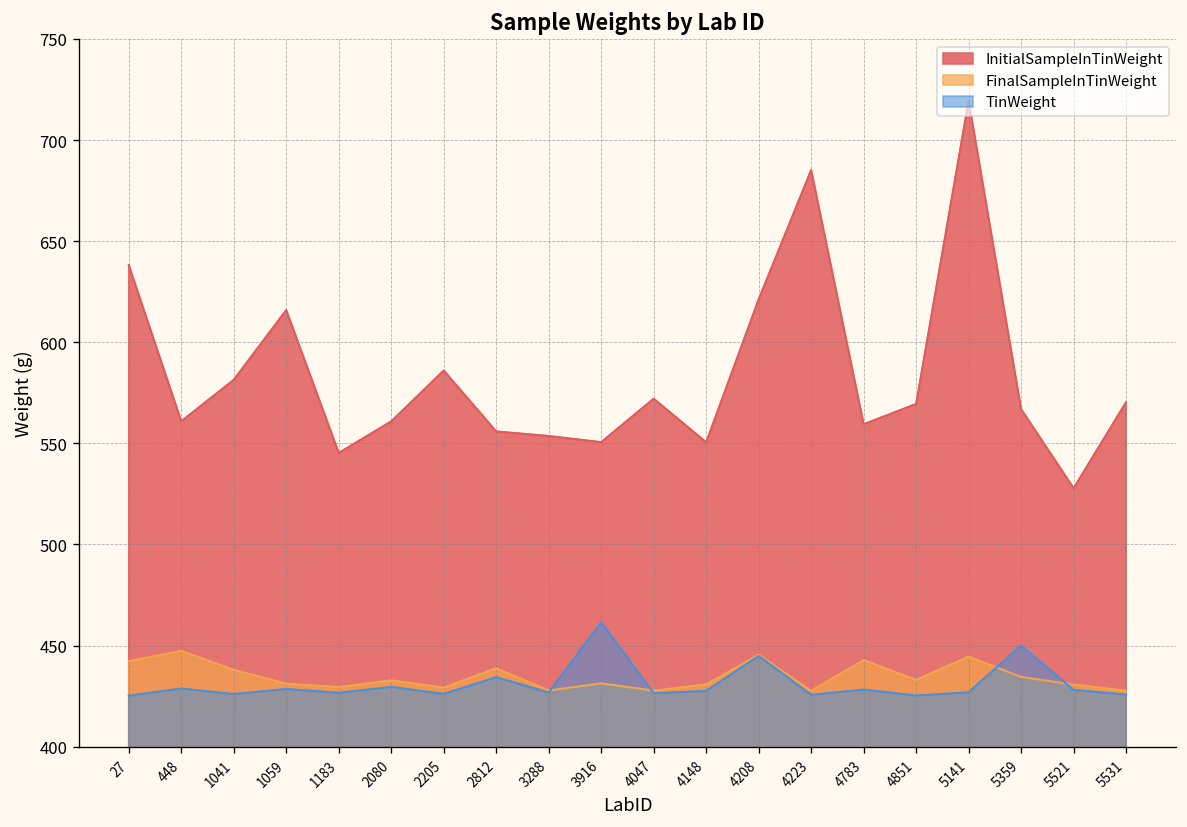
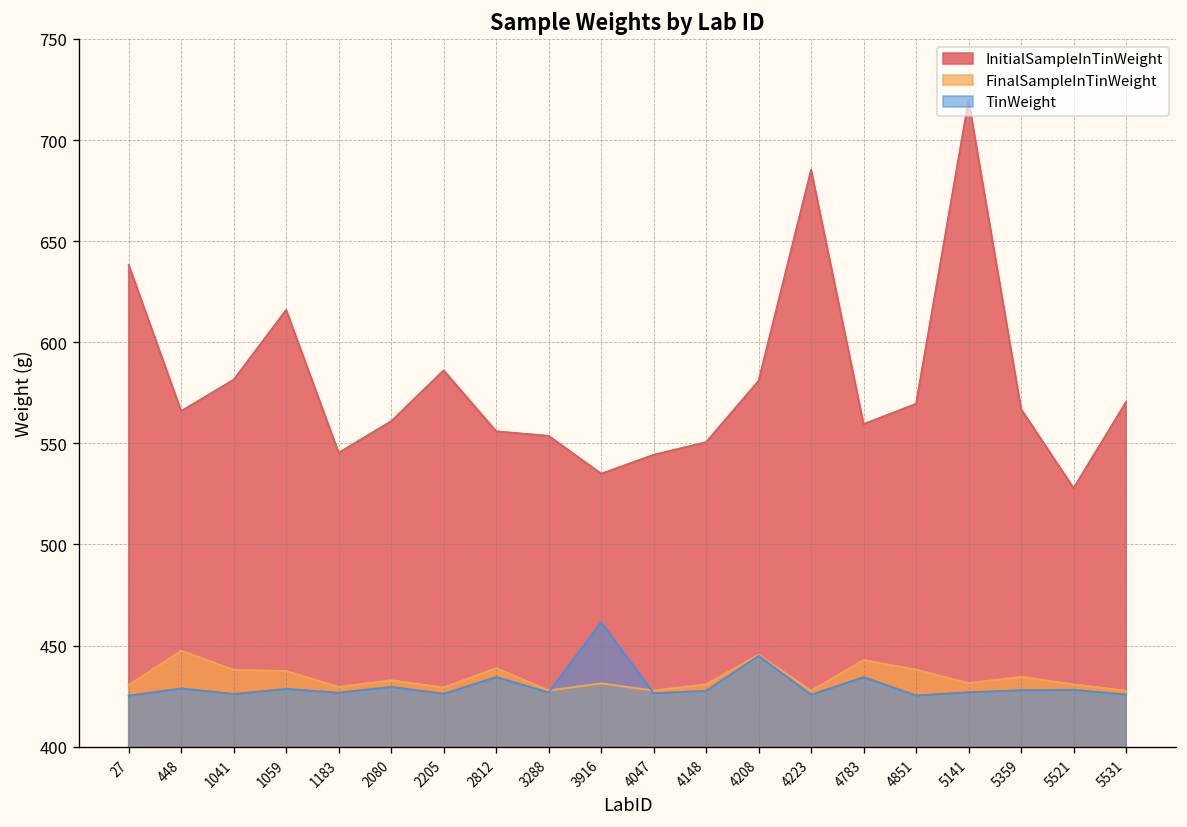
  {
    "InitialSampleInTinWeight": {
      "27": 638,
-     "448": 561,
+     "448": 566,
      "1041": 581,
      "1059": 616,
      "1183": 545,
      "2080": 561,
      "2205": 586,
      "2812": 556,
      "3288": 554,
-     "3916": 551,
-     "4047": 572,
+     "3916": 535,
+     "4047": 544,
      "4148": 551,
-     "4208": 621,
+     "4208": 581,
      "4223": 685,
      "4783": 559,
      "4851": 570,
      "5359": 567,
      "5521": 528,
      "5531": 570
    },
    "FinalSampleInTinWeight": {
-     "27": 442,
+     "27": 430,
      "448": 447,
      "1041": 438,
-     "1059": 431,
+     "1059": 437,
      "1183": 429,
      "2080": 433,
      "2205": 429,
      "2812": 439,
      "3916": 431,
      "4148": 431,
      "4223": 428,
      "4783": 443,
-     "4851": 433,
-     "5141": 445,
+     "4851": 438,
+     "5141": 431,
      "5359": 434,
      "5521": 431,
      "5531": 428
    },
    "TinWeight": {
      "27": 425,
      "448": 429,
      "1041": 426,
      "1059": 429,
      "1183": 427,
      "2080": 430,
      "2205": 426,
      "2812": 434,
      "3916": 462,
      "4148": 428,
      "4223": 426,
-     "4783": 428,
+     "4783": 434,
      "4851": 425,
      "5141": 427,
-     "5359": 450,
+     "5359": 428,
      "5521": 428,
      "5531": 426
    }
  }
